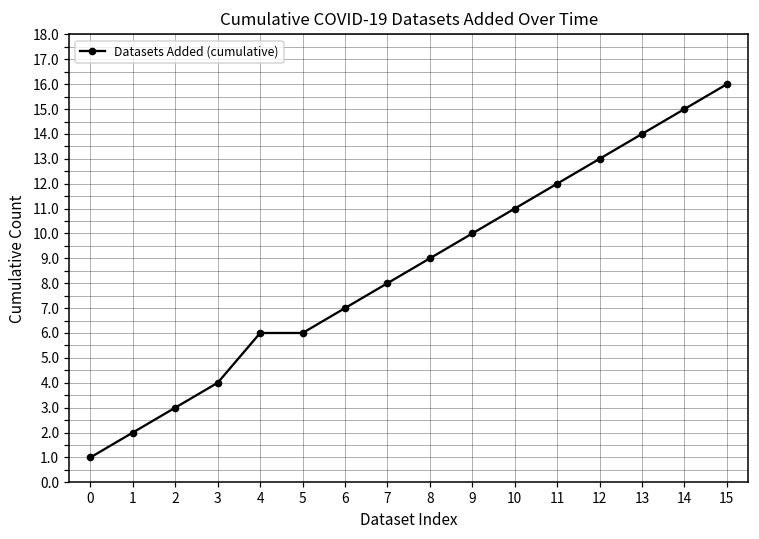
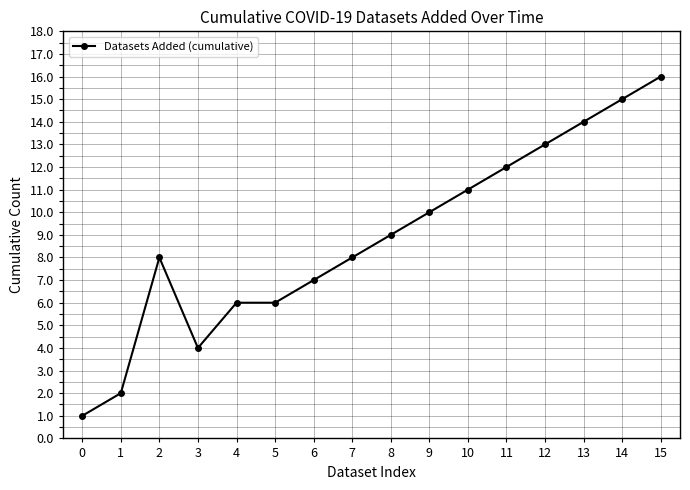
  {
    "0": 1,
    "1": 2,
-   "2": 3,
+   "2": 8,
    "3": 4,
    "4": 6,
    "5": 6,
    "6": 7,
    "7": 8,
    "8": 9,
    "9": 10,
    "10": 11,
    "11": 12,
    "12": 13,
    "13": 14,
    "14": 15,
    "15": 16
  }
